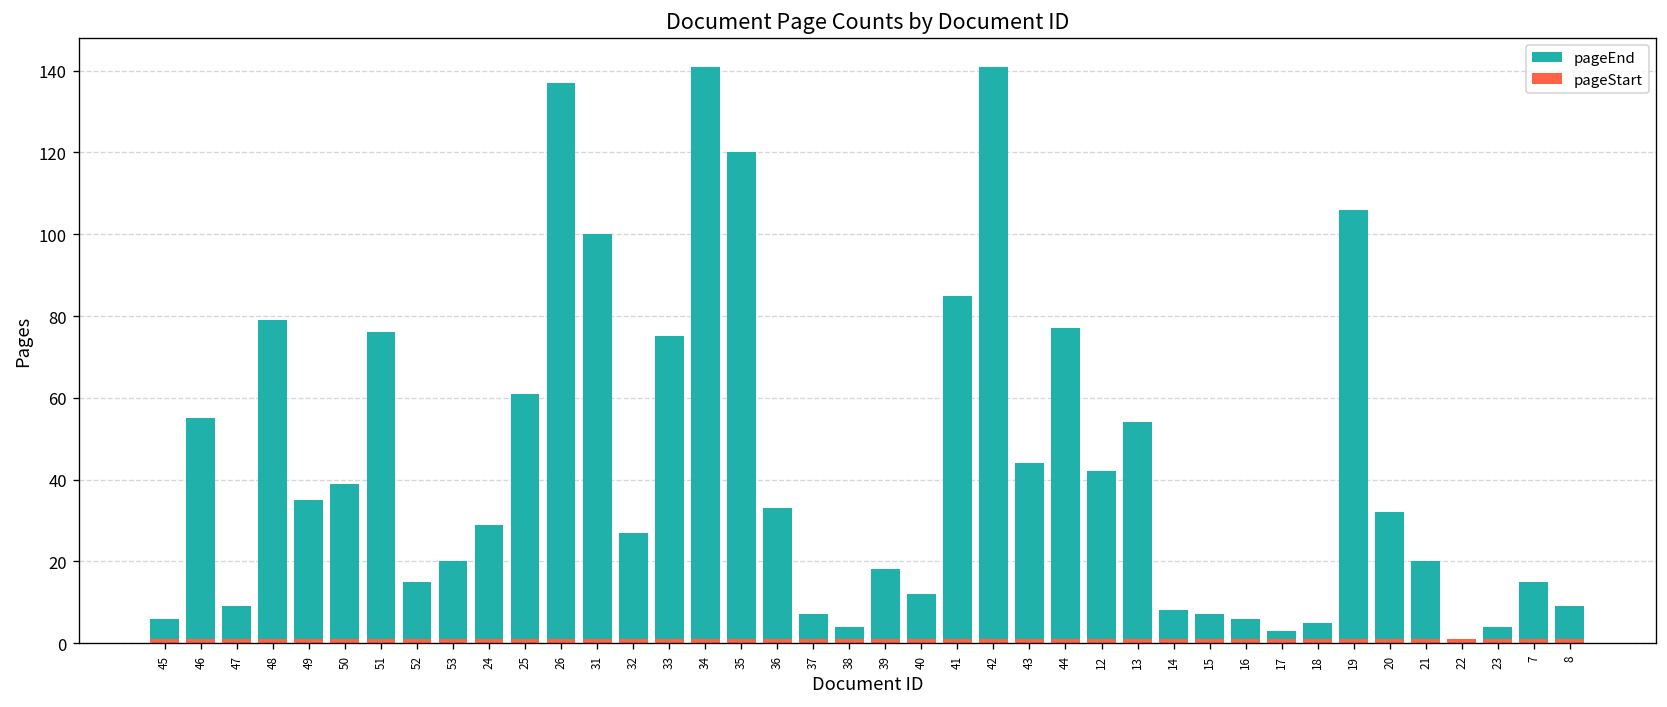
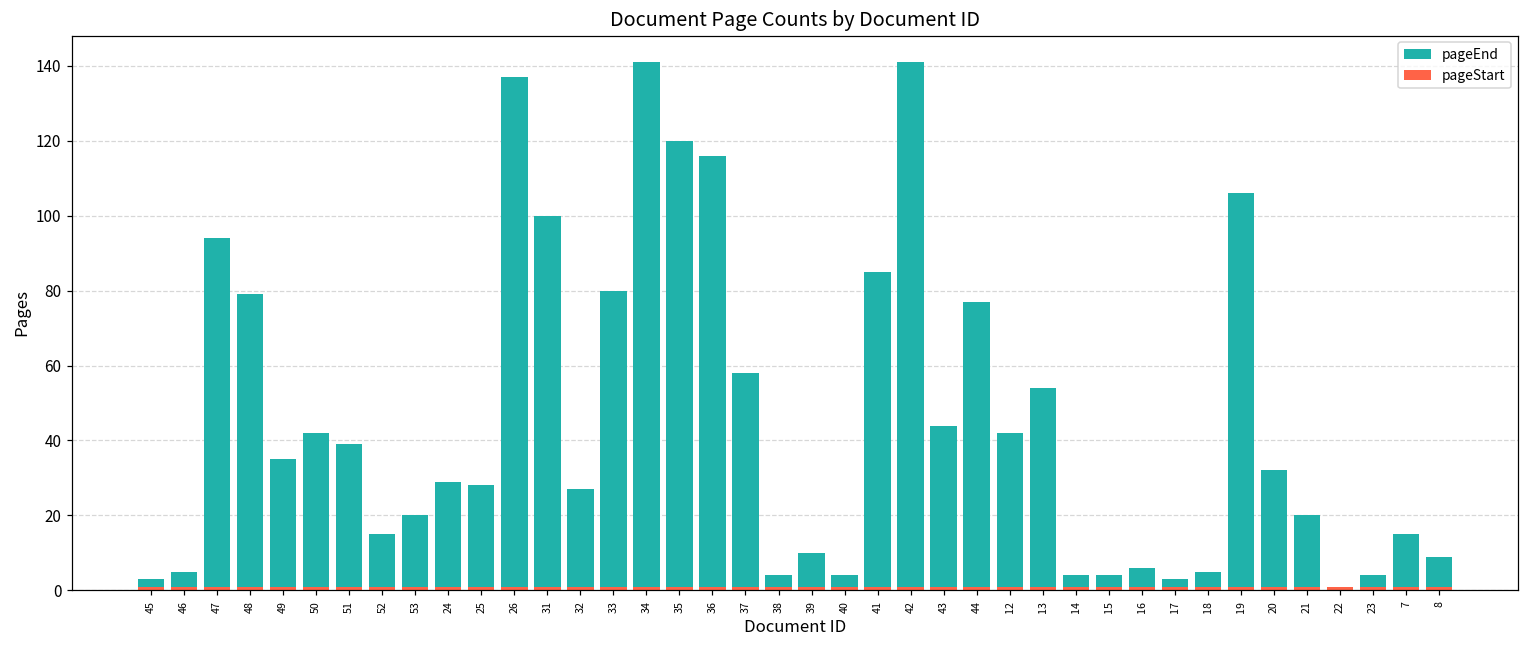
  {
    "pageEnd": {
-     "45": 6,
-     "46": 55,
-     "47": 9,
+     "45": 3,
+     "46": 5,
+     "47": 94,
      "48": 79,
      "49": 35,
-     "50": 39,
-     "51": 76,
+     "50": 42,
+     "51": 39,
      "52": 15,
      "53": 20,
      "24": 29,
-     "25": 61,
+     "25": 28,
      "26": 137,
      "31": 100,
      "32": 27,
-     "33": 75,
+     "33": 80,
      "34": 141,
      "35": 120,
-     "36": 33,
-     "37": 7,
+     "36": 116,
+     "37": 58,
      "38": 4,
-     "39": 18,
-     "40": 12,
+     "39": 10,
+     "40": 4,
      "41": 85,
      "42": 141,
      "43": 44,
      "44": 77,
      "12": 42,
      "13": 54,
-     "14": 8,
-     "15": 7,
+     "14": 4,
+     "15": 4,
      "16": 6,
      "17": 3,
      "18": 5,
      "19": 106,
      "20": 32,
      "21": 20,
      "22": 1,
      "23": 4,
      "7": 15,
      "8": 9
    },
    "pageStart": {
      "22": 1
    }
  }
